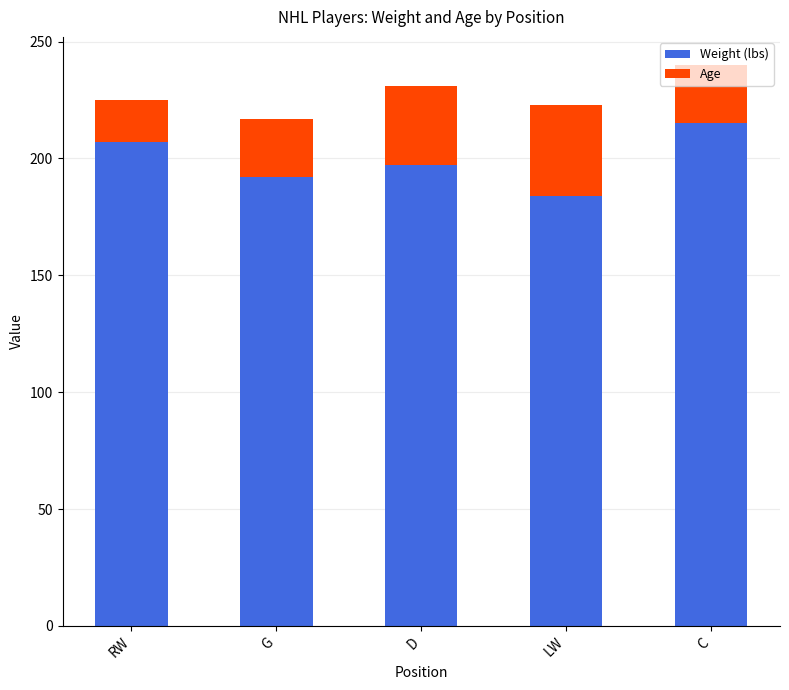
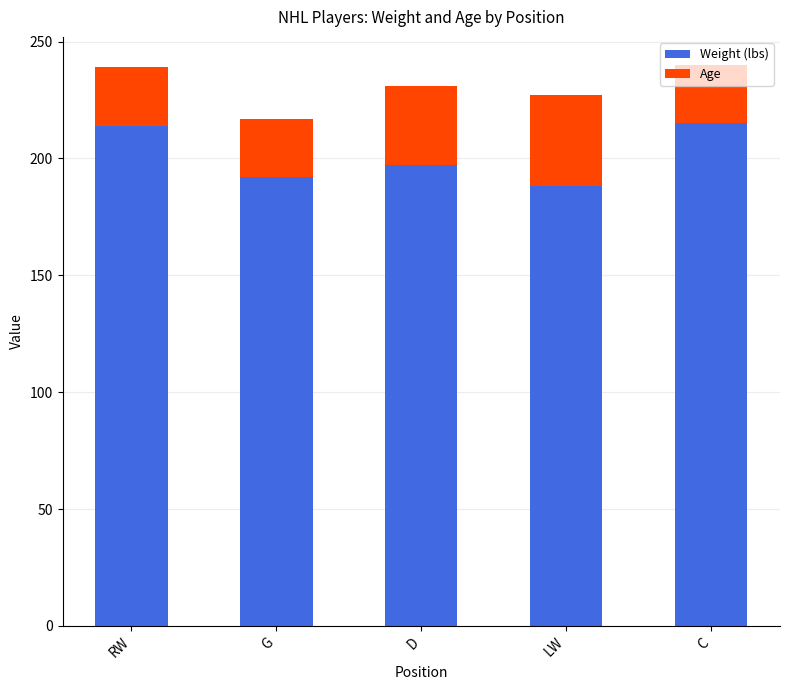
  {
    "Weight (lbs)": {
-     "RW": 207,
+     "RW": 214,
      "G": 192,
      "D": 197,
-     "LW": 184,
+     "LW": 188,
      "C": 215
    },
    "Age": {
-     "RW": 18,
+     "RW": 25,
      "G": 25,
      "D": 34,
      "LW": 39
    }
  }
